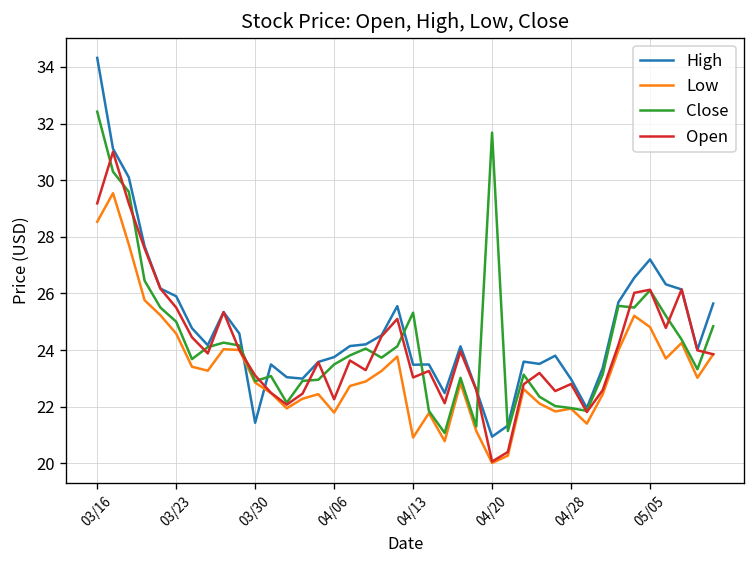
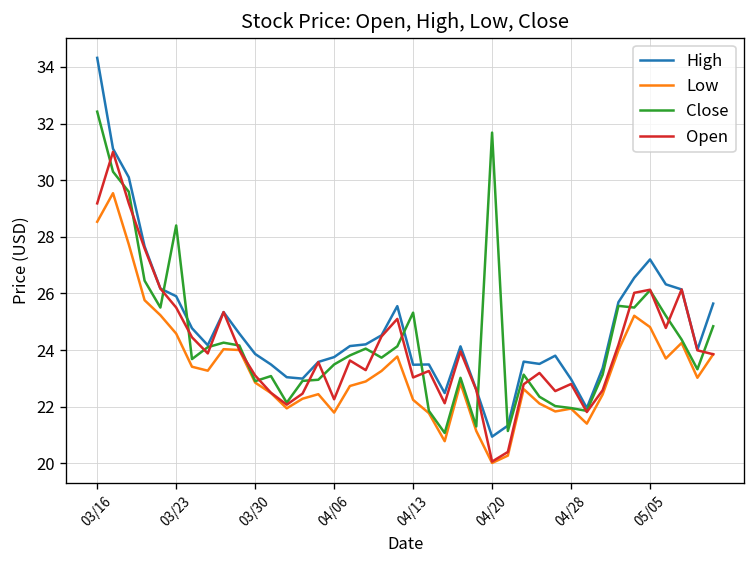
  {
    "High": {
      "03/16": 34.3,
      "03/23": 25.9,
-     "03/30": 21.4,
+     "03/30": 23.9,
      "04/06": 23.8,
      "04/13": 23.5,
      "04/20": 20.9,
      "04/28": 23.0,
      "05/05": 27.2
    },
    "Low": {
      "03/16": 28.5,
      "03/23": 24.6,
      "04/06": 21.8,
-     "04/13": 20.9,
+     "04/13": 22.2,
      "05/05": 24.8
    },
    "Close": {
      "03/16": 32.4,
-     "03/23": 25.0,
+     "03/23": 28.4,
      "04/06": 23.5,
      "04/13": 25.3,
      "04/20": 31.7
    },
    "Open": {
      "03/16": 29.2,
      "03/23": 25.5,
      "03/30": 23.1,
      "04/06": 22.3,
      "04/13": 23.0,
      "04/28": 22.8
    }
  }
